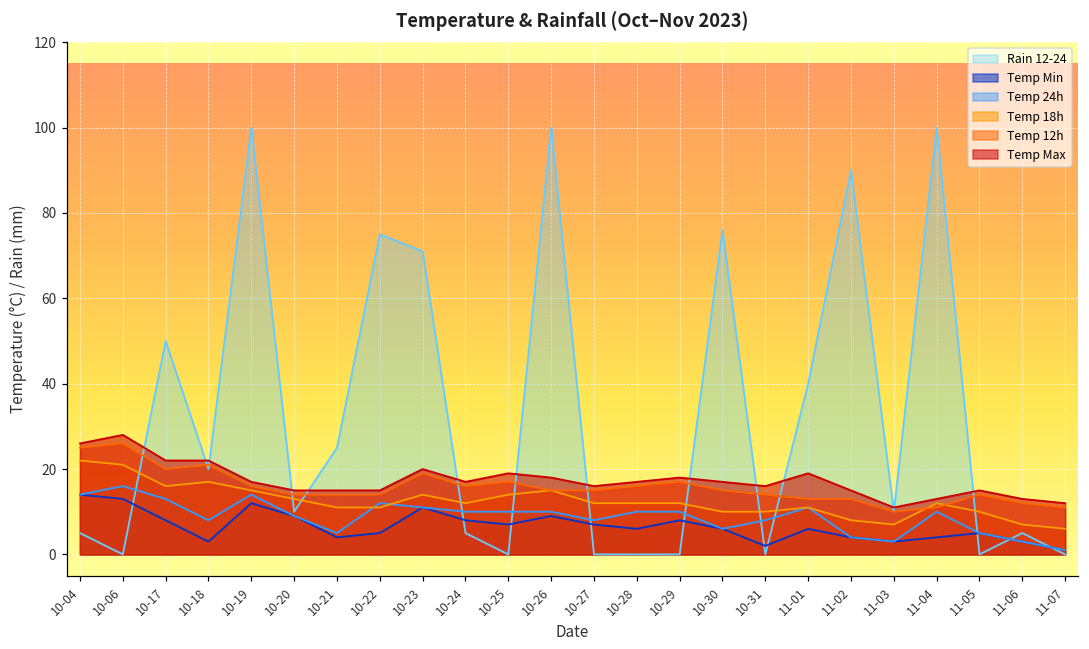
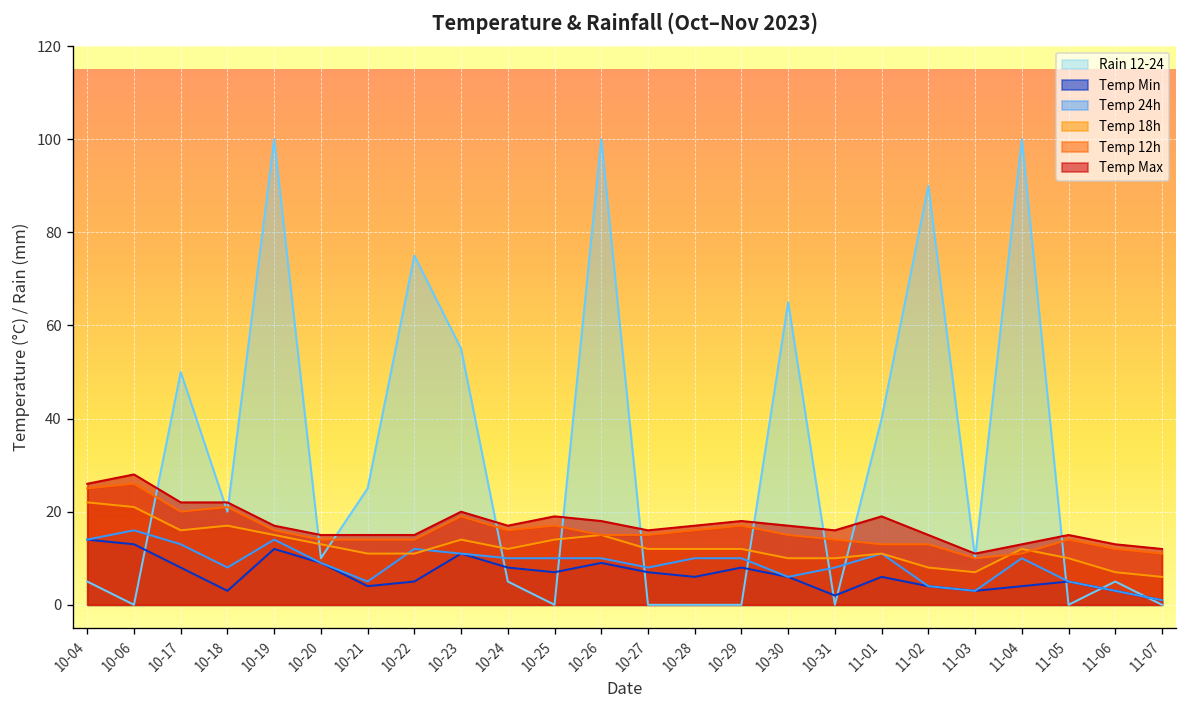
  {
    "Rain 12-24": {
      "10-04": 5,
      "10-06": 0,
      "10-17": 50,
      "10-18": 20,
      "10-19": 100,
      "10-20": 10,
      "10-21": 25,
      "10-22": 75,
-     "10-23": 71,
+     "10-23": 55,
      "10-24": 5,
      "10-25": 0,
      "10-26": 100,
      "10-27": 0,
      "10-28": 0,
      "10-29": 0,
-     "10-30": 76,
+     "10-30": 65,
      "10-31": 0,
      "11-01": 40,
      "11-02": 90,
      "11-04": 100,
      "11-05": 0,
      "11-06": 5,
      "11-07": 0
    },
    "Temp Min": {
      "10-06": 13,
      "10-17": 8,
      "10-18": 3,
      "10-19": 12,
      "10-21": 4,
      "10-22": 5,
      "10-24": 8,
      "10-25": 7,
      "10-26": 9,
      "10-27": 7,
      "10-28": 6,
      "10-29": 8,
      "10-31": 2,
      "11-01": 6,
      "11-04": 4
    },
    "Temp 24h": {
      "10-06": 16,
      "10-17": 13,
      "10-18": 8,
      "10-19": 14,
      "10-21": 5,
      "10-22": 12,
      "10-24": 10,
      "10-25": 10,
      "10-26": 10,
      "10-27": 8,
      "10-28": 10,
      "10-29": 10,
      "10-31": 8,
      "11-04": 10
    },
    "Temp Max": {
      "10-04": 26,
      "10-06": 28,
      "10-17": 22,
      "10-18": 22,
      "10-19": 17,
      "10-20": 15,
      "10-21": 15,
      "10-22": 15,
      "10-23": 20,
      "10-24": 17,
      "10-25": 19,
      "10-26": 18,
      "10-27": 16,
      "10-28": 17,
      "10-29": 18,
      "10-30": 17,
      "10-31": 16,
      "11-01": 19,
      "11-02": 15,
      "11-03": 11,
      "11-04": 13,
      "11-05": 15,
      "11-06": 13,
      "11-07": 12
    }
  }
